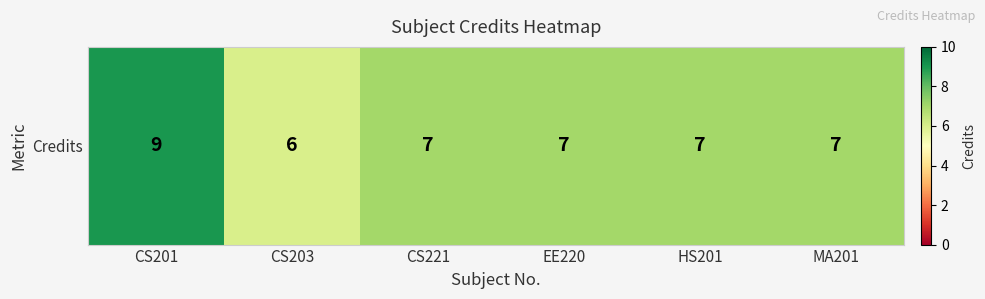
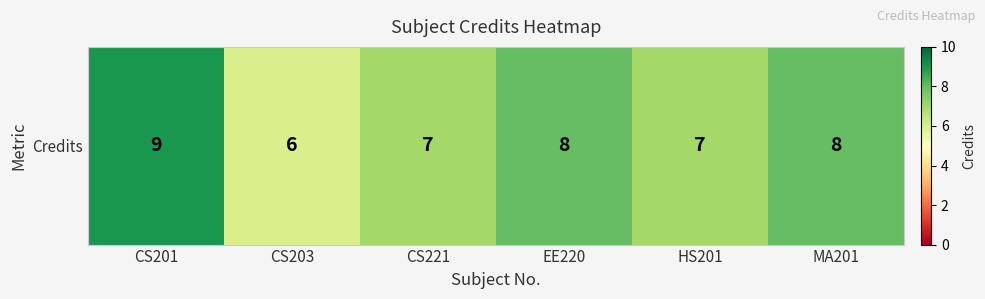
  {
    "Credits": {
      "CS201": 9,
      "CS203": 6,
      "CS221": 7,
-     "EE220": 7,
+     "EE220": 8,
      "HS201": 7,
-     "MA201": 7
+     "MA201": 8
    }
  }
